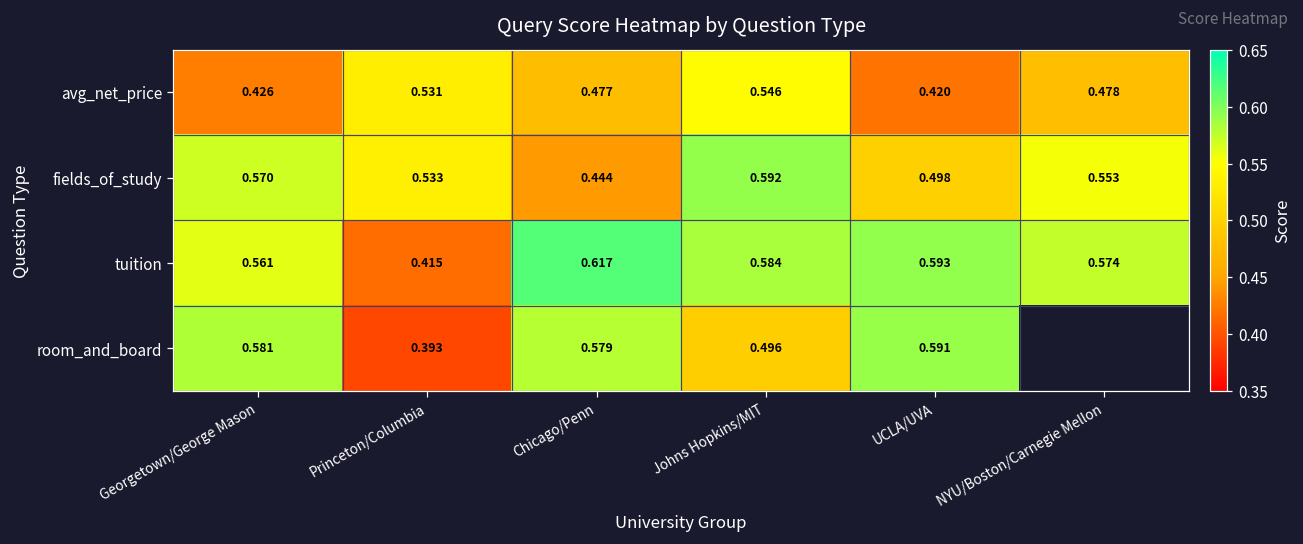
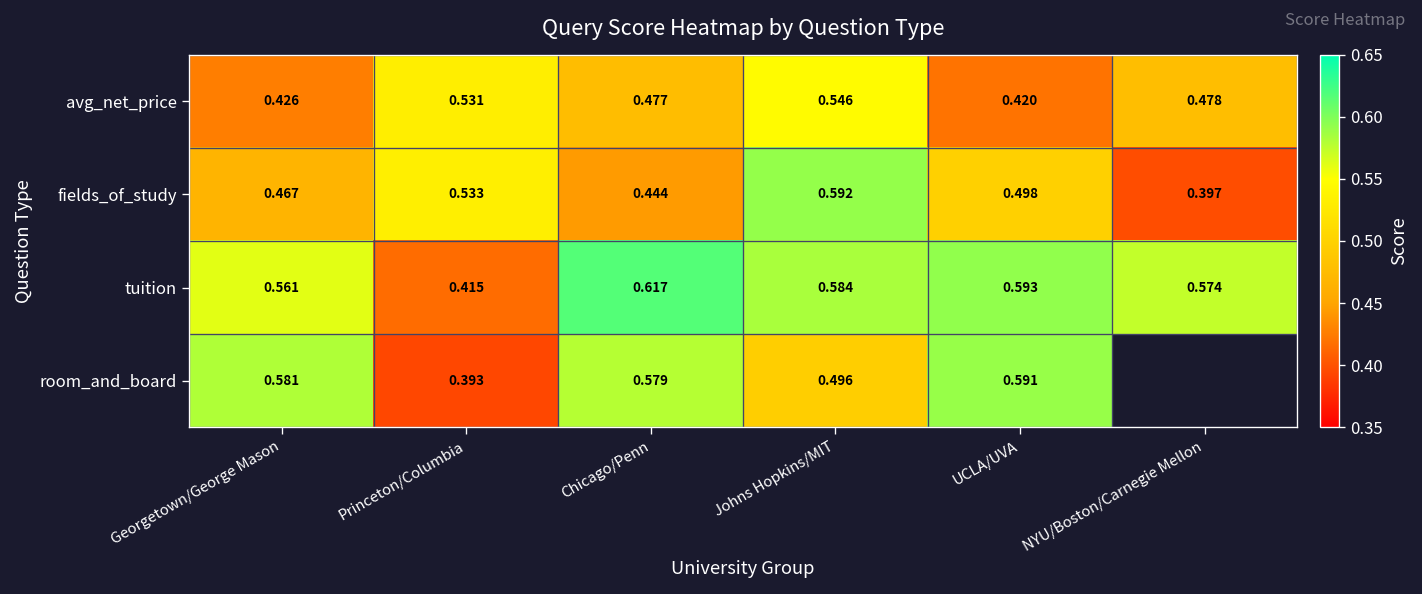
  {
    "avg_net_price": {
      "Georgetown/George Mason": 0.426,
      "Princeton/Columbia": 0.531,
      "Chicago/Penn": 0.477,
      "Johns Hopkins/MIT": 0.546,
      "UCLA/UVA": 0.420,
      "NYU/Boston/Carnegie Mellon": 0.478
    },
    "fields_of_study": {
-     "Georgetown/George Mason": 0.570,
+     "Georgetown/George Mason": 0.467,
      "Princeton/Columbia": 0.533,
      "Chicago/Penn": 0.444,
      "Johns Hopkins/MIT": 0.592,
      "UCLA/UVA": 0.498,
-     "NYU/Boston/Carnegie Mellon": 0.553
+     "NYU/Boston/Carnegie Mellon": 0.397
    },
    "tuition": {
      "Georgetown/George Mason": 0.561,
      "Princeton/Columbia": 0.415,
      "Chicago/Penn": 0.617,
      "Johns Hopkins/MIT": 0.584,
      "UCLA/UVA": 0.593,
      "NYU/Boston/Carnegie Mellon": 0.574
    },
    "room_and_board": {
      "Georgetown/George Mason": 0.581,
      "Princeton/Columbia": 0.393,
      "Chicago/Penn": 0.579,
      "Johns Hopkins/MIT": 0.496,
      "UCLA/UVA": 0.591
    }
  }
